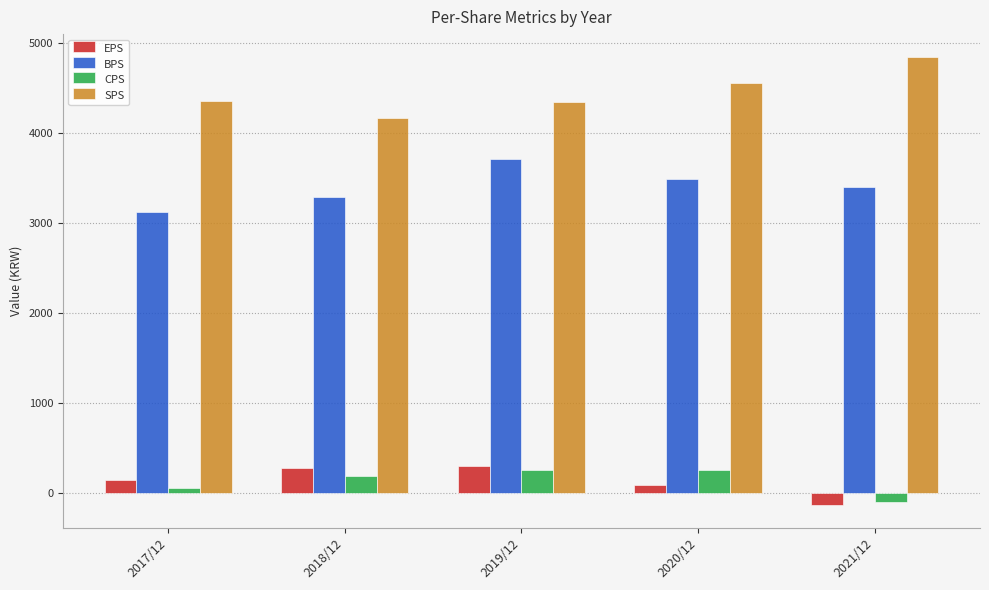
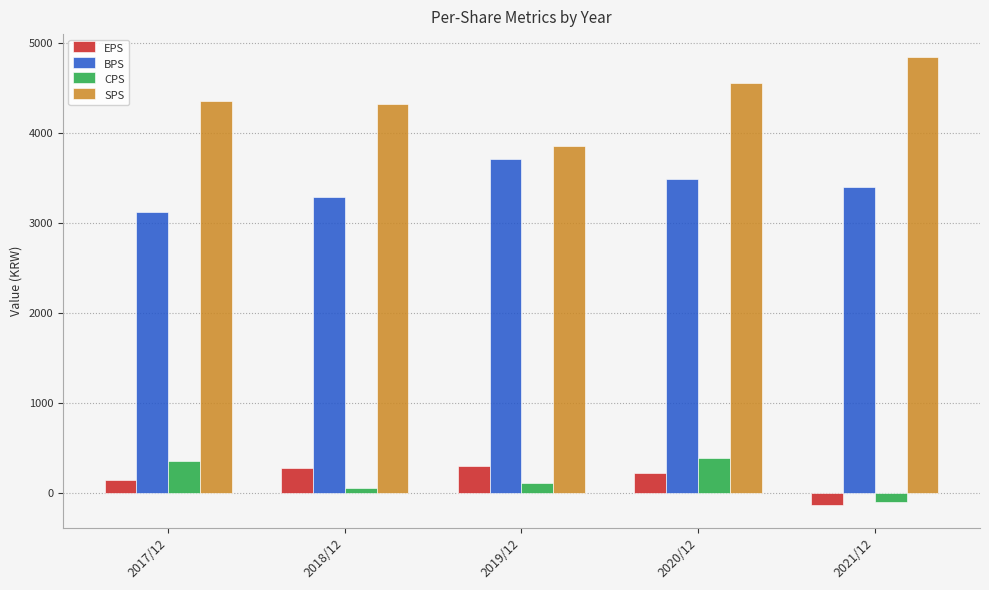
  {
    "EPS": {
      "2017/12": 100,
      "2018/12": 300,
      "2019/12": 300,
-     "2020/12": 100,
+     "2020/12": 200,
      "2021/12": -100
    },
    "BPS": {
      "2017/12": 3100,
      "2018/12": 3300,
      "2019/12": 3700,
      "2020/12": 3500,
      "2021/12": 3400
    },
    "CPS": {
-     "2017/12": 100,
-     "2018/12": 200,
-     "2019/12": 300,
-     "2020/12": 300,
+     "2017/12": 400,
+     "2018/12": 100,
+     "2019/12": 100,
+     "2020/12": 400,
      "2021/12": -100
    },
    "SPS": {
      "2017/12": 4400,
-     "2018/12": 4200,
-     "2019/12": 4300,
+     "2018/12": 4300,
+     "2019/12": 3900,
      "2020/12": 4600,
      "2021/12": 4900
    }
  }
